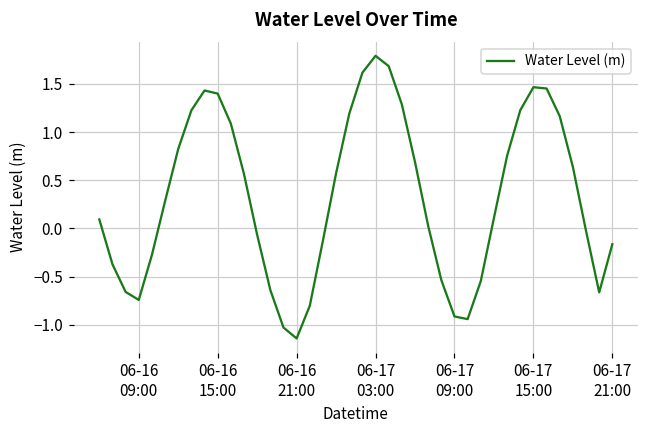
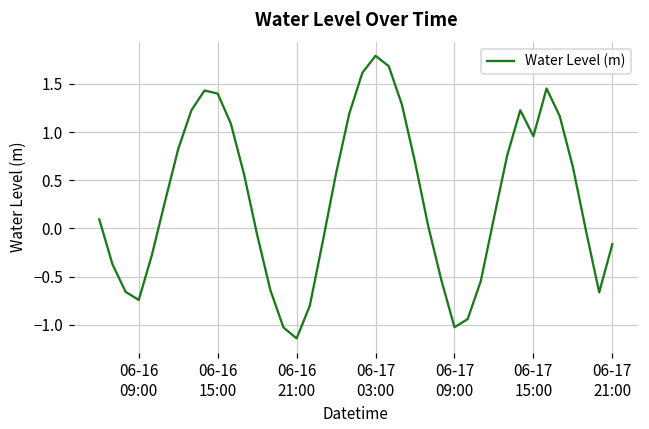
  {
    "06-16 09:00": -0.7,
    "06-16 15:00": 1.4,
    "06-16 21:00": -1.1,
    "06-17 03:00": 1.8,
-   "06-17 09:00": -0.9,
-   "06-17 15:00": 1.5,
+   "06-17 09:00": -1.0,
+   "06-17 15:00": 1.0,
    "06-17 21:00": -0.2
  }
